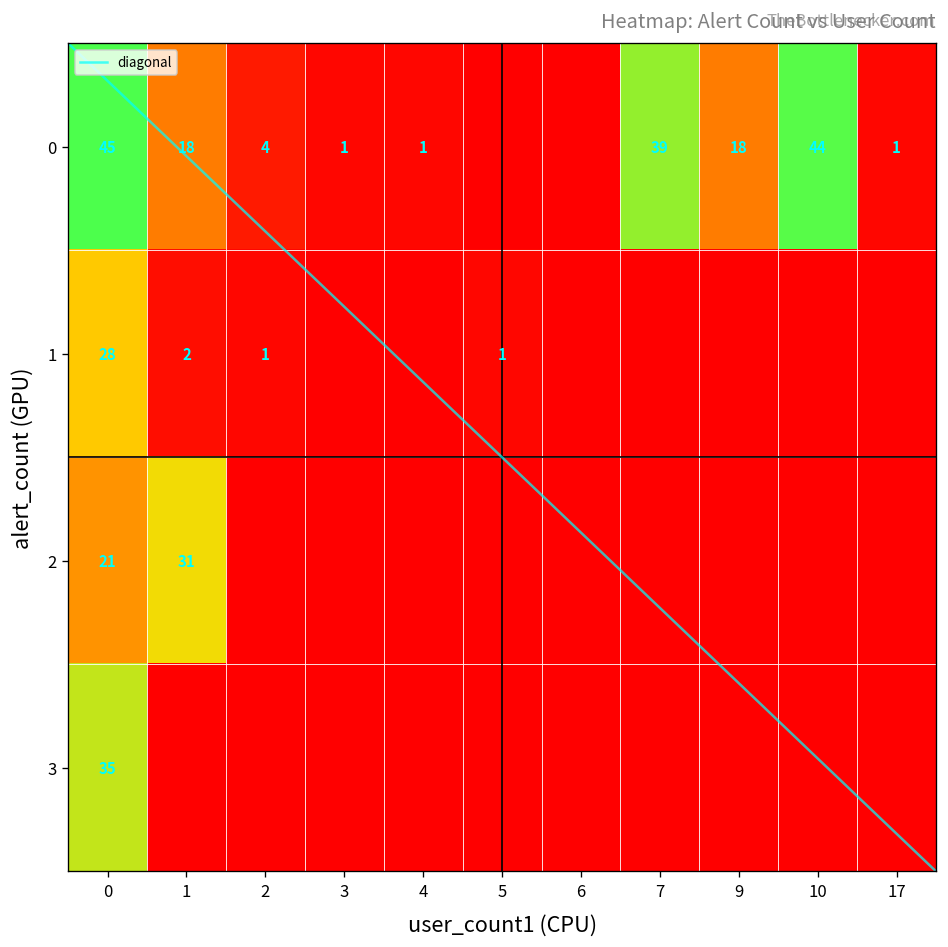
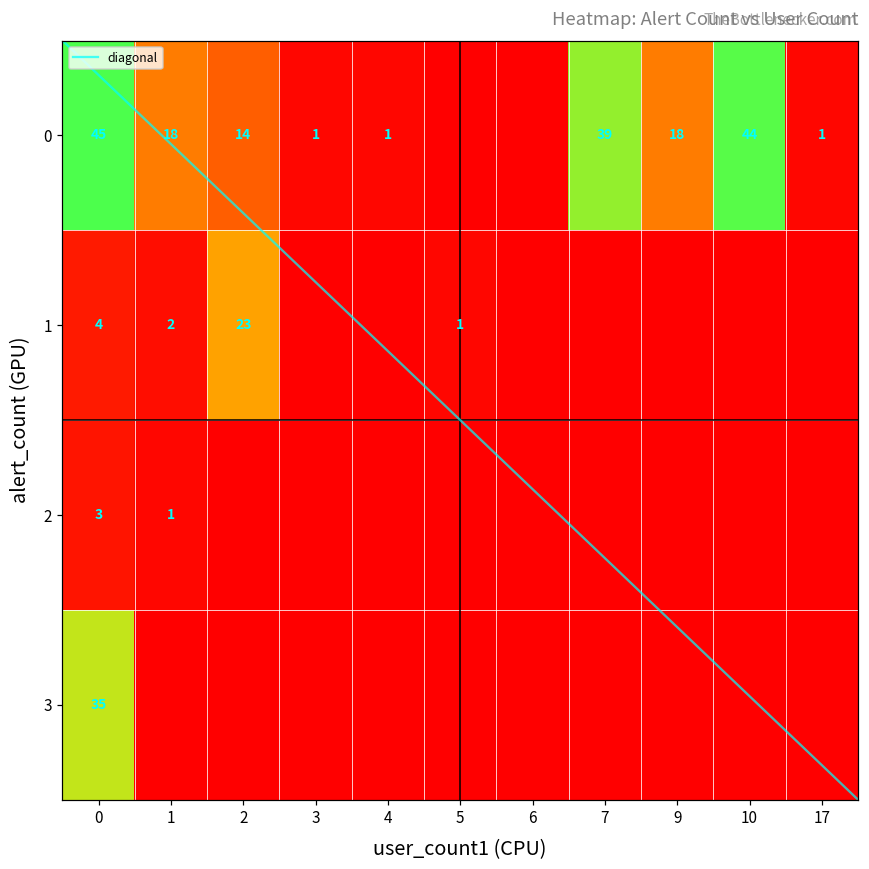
  {
    "0": {
      "0": 45,
-     "2": 4,
+     "2": 14,
      "3": 1,
      "4": 1,
      "7": 39,
      "9": 18,
      "10": 44,
      "17": 1
    },
    "1": {
-     "0": 28,
+     "0": 4,
      "1": 2,
-     "2": 1,
+     "2": 23,
      "5": 1
    },
    "2": {
-     "0": 21,
-     "1": 31
+     "0": 3,
+     "1": 1
    },
    "3": {
      "0": 35
    }
  }
